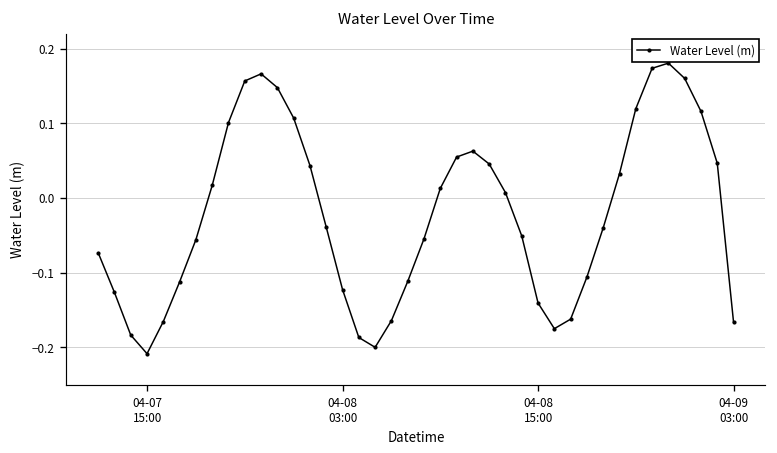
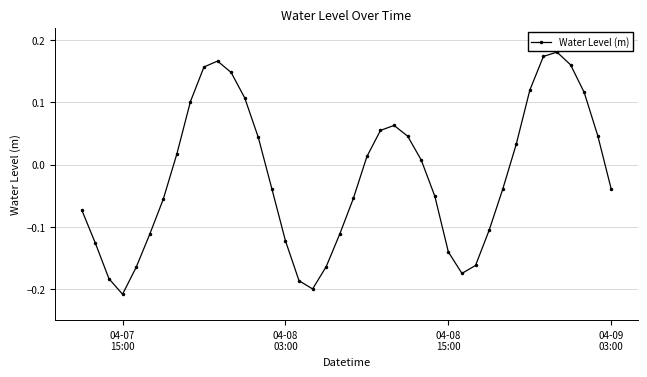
  {
    "04-07 15:00": -0.21,
    "04-08 03:00": -0.12,
    "04-08 15:00": -0.14,
-   "04-09 03:00": -0.17
+   "04-09 03:00": -0.04
  }
